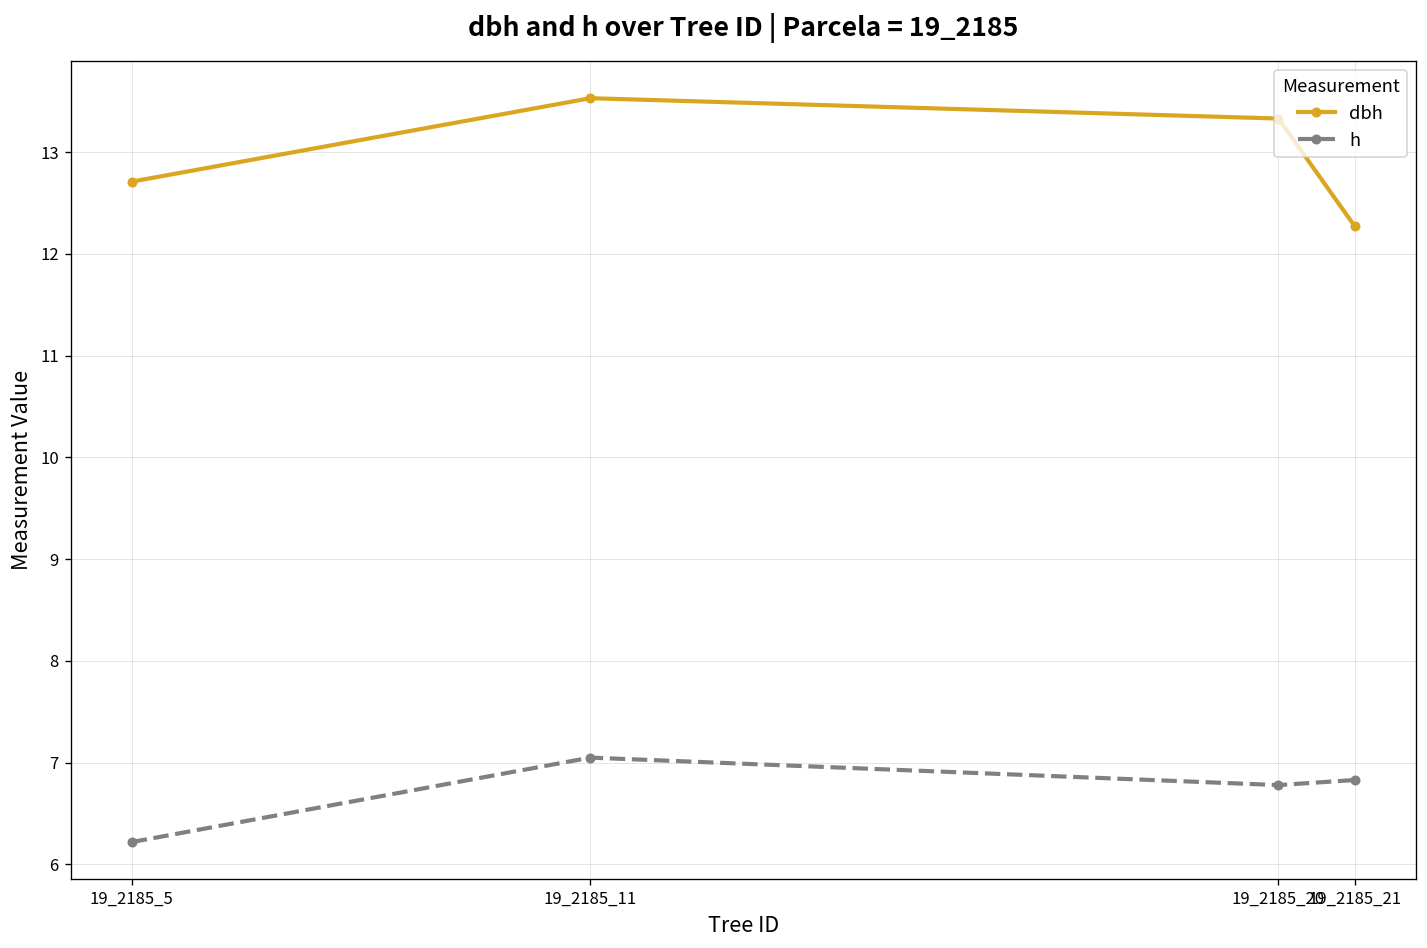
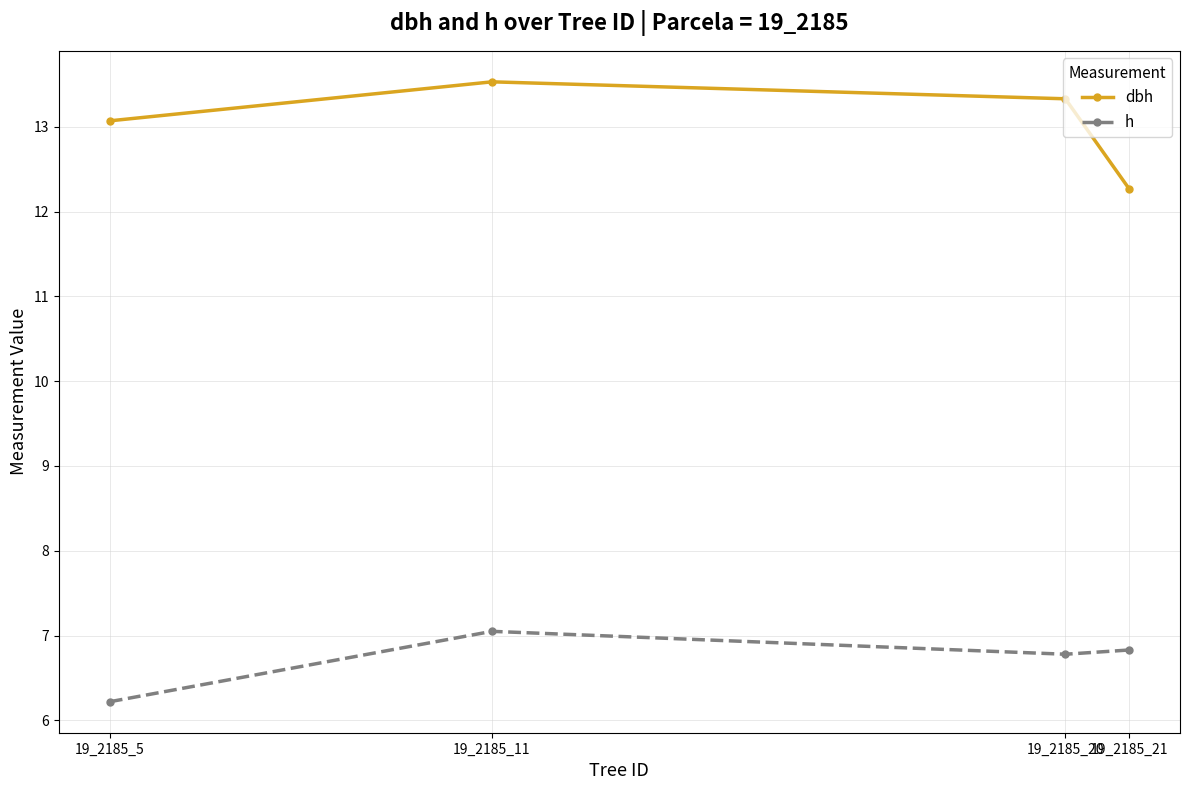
  {
    "dbh": {
-     "19_2185_5": 12.7,
+     "19_2185_5": 13.1,
      "19_2185_11": 13.5
    },
    "h": {
      "19_2185_5": 6.2,
      "19_2185_11": 7.1
    }
  }
